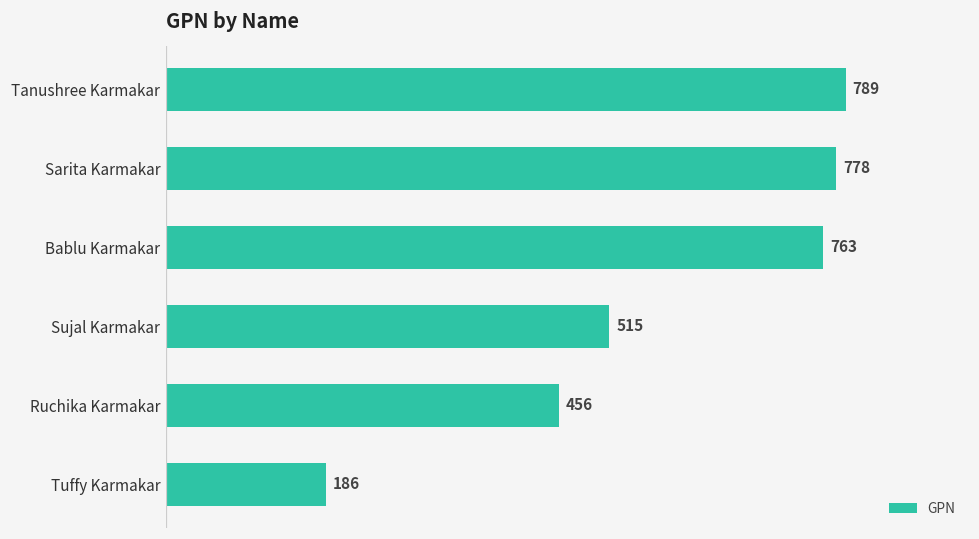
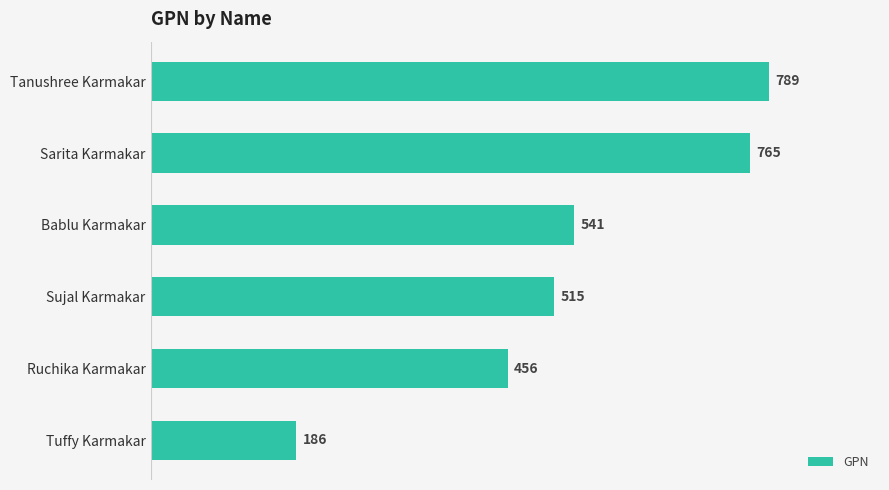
  {
    "Tanushree Karmakar": 789,
-   "Sarita Karmakar": 778,
-   "Bablu Karmakar": 763,
+   "Sarita Karmakar": 765,
+   "Bablu Karmakar": 541,
    "Sujal Karmakar": 515,
    "Ruchika Karmakar": 456,
    "Tuffy Karmakar": 186
  }
